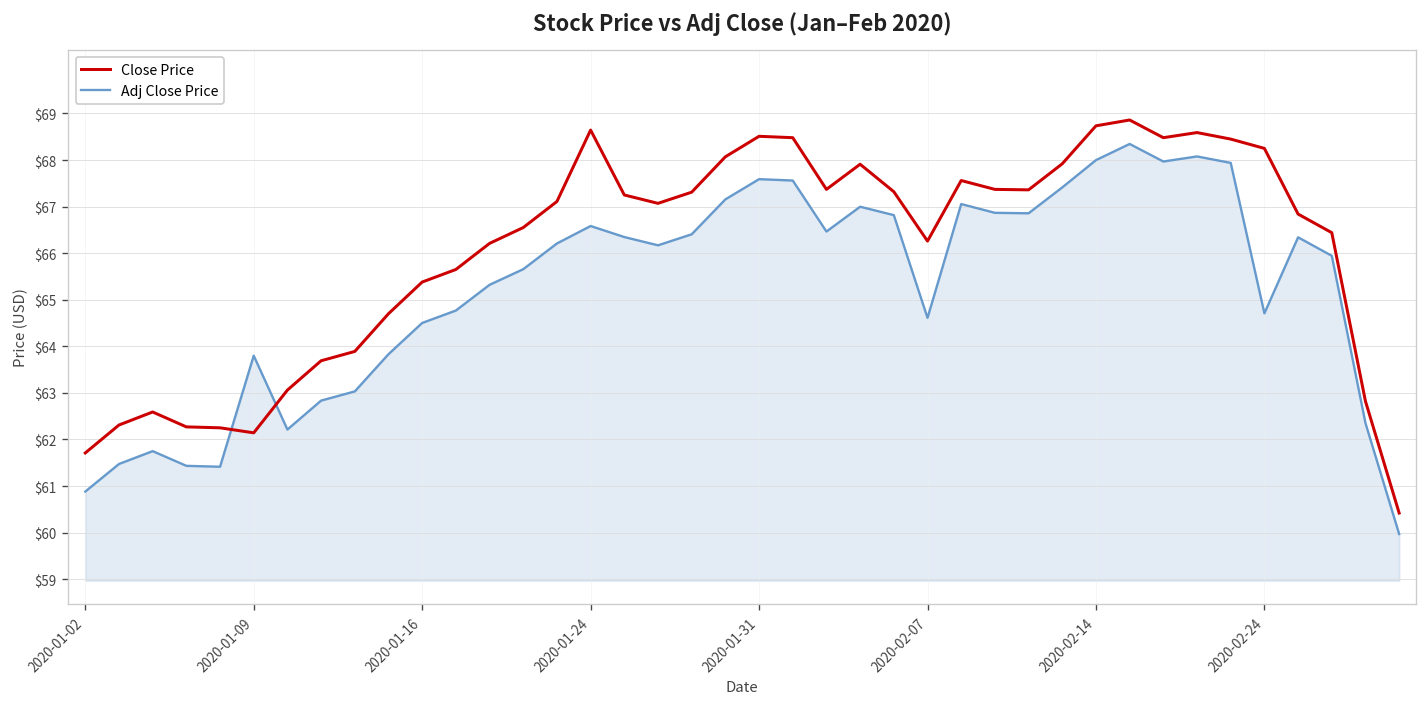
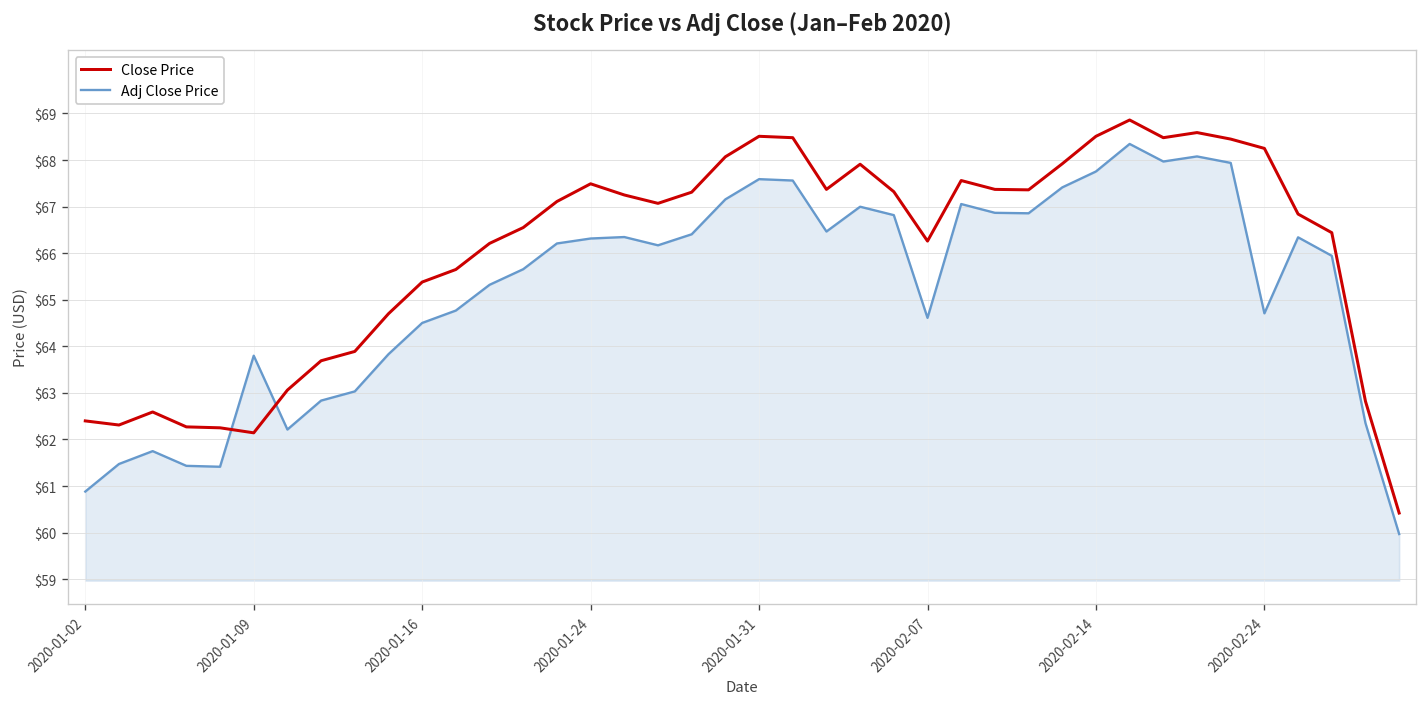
  {
    "Close Price": {
-     "2020-01-02": "$61.7",
+     "2020-01-02": "$62.4",
      "2020-01-09": "$62.1",
      "2020-01-16": "$65.4",
-     "2020-01-24": "$68.6",
+     "2020-01-24": "$67.5",
      "2020-01-31": "$68.5",
      "2020-02-07": "$66.3",
-     "2020-02-14": "$68.7",
+     "2020-02-14": "$68.5",
      "2020-02-24": "$68.3"
    },
    "Adj Close Price": {
      "2020-01-02": "$60.9",
      "2020-01-09": "$63.8",
      "2020-01-16": "$64.5",
-     "2020-01-24": "$66.6",
+     "2020-01-24": "$66.3",
      "2020-01-31": "$67.6",
      "2020-02-07": "$64.6",
-     "2020-02-14": "$68.0",
+     "2020-02-14": "$67.8",
      "2020-02-24": "$64.7"
    }
  }
